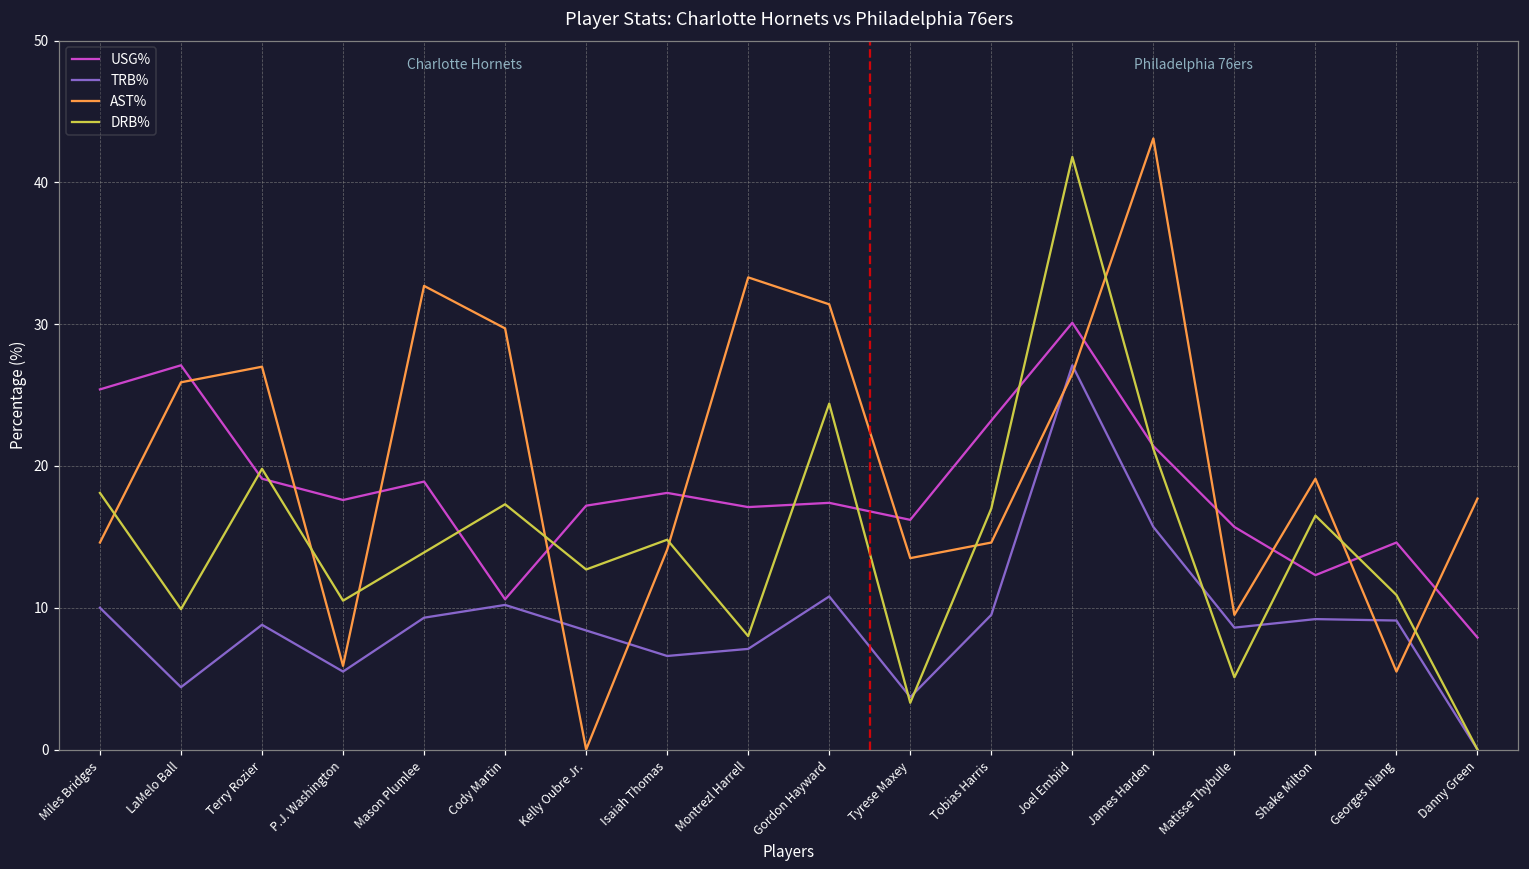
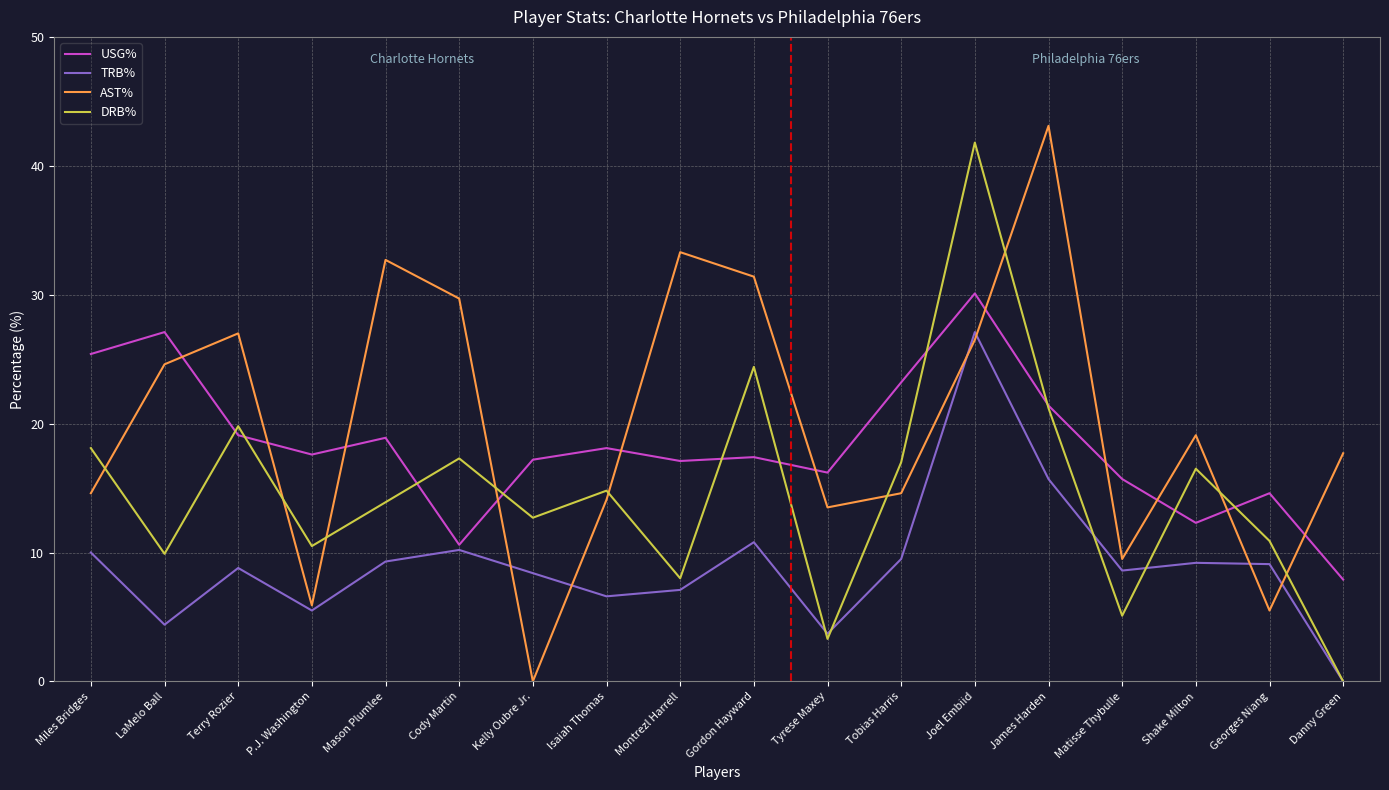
  {
    "USG%": {
      "Miles Bridges": 25.4,
      "LaMelo Ball": 27.1,
      "Terry Rozier": 19.1,
      "P.J. Washington": 17.6,
      "Mason Plumlee": 18.9,
      "Cody Martin": 10.6,
      "Kelly Oubre Jr.": 17.2,
      "Isaiah Thomas": 18.1,
      "Montrezl Harrell": 17.1,
      "Gordon Hayward": 17.4,
      "Tyrese Maxey": 16.2,
      "Tobias Harris": 23.2,
      "Joel Embiid": 30.1,
      "Matisse Thybulle": 15.7,
      "Shake Milton": 12.3,
      "Georges Niang": 14.6,
      "Danny Green": 7.9
    },
    "TRB%": {
      "Miles Bridges": 10.0,
      "LaMelo Ball": 4.4,
      "Terry Rozier": 8.8,
      "P.J. Washington": 5.5,
      "Mason Plumlee": 9.3,
      "Cody Martin": 10.2,
      "Kelly Oubre Jr.": 8.4,
      "Isaiah Thomas": 6.6,
      "Montrezl Harrell": 7.1,
      "Gordon Hayward": 10.8,
      "Tyrese Maxey": 3.7,
      "Tobias Harris": 9.5,
      "Joel Embiid": 27.1,
      "James Harden": 15.7,
      "Matisse Thybulle": 8.6,
      "Shake Milton": 9.2,
      "Georges Niang": 9.1
    },
    "AST%": {
      "Miles Bridges": 14.6,
-     "LaMelo Ball": 25.9,
+     "LaMelo Ball": 24.6,
      "Terry Rozier": 27.0,
      "P.J. Washington": 5.9,
      "Mason Plumlee": 32.7,
      "Cody Martin": 29.7,
      "Kelly Oubre Jr.": 0.0,
      "Isaiah Thomas": 14.1,
      "Montrezl Harrell": 33.3,
      "Gordon Hayward": 31.4,
      "Tyrese Maxey": 13.5,
      "Tobias Harris": 14.6,
      "Joel Embiid": 26.5,
      "James Harden": 43.1,
      "Matisse Thybulle": 9.5,
      "Shake Milton": 19.1,
      "Georges Niang": 5.5,
      "Danny Green": 17.7
    },
    "DRB%": {
      "Miles Bridges": 18.1,
      "LaMelo Ball": 9.9,
      "Terry Rozier": 19.8,
      "P.J. Washington": 10.5,
      "Mason Plumlee": 13.9,
      "Cody Martin": 17.3,
      "Kelly Oubre Jr.": 12.7,
      "Isaiah Thomas": 14.8,
      "Montrezl Harrell": 8.0,
      "Gordon Hayward": 24.4,
      "Tyrese Maxey": 3.3,
      "Tobias Harris": 17.0,
      "Joel Embiid": 41.8,
      "Matisse Thybulle": 5.1,
      "Shake Milton": 16.5,
      "Georges Niang": 10.9
    }
  }
